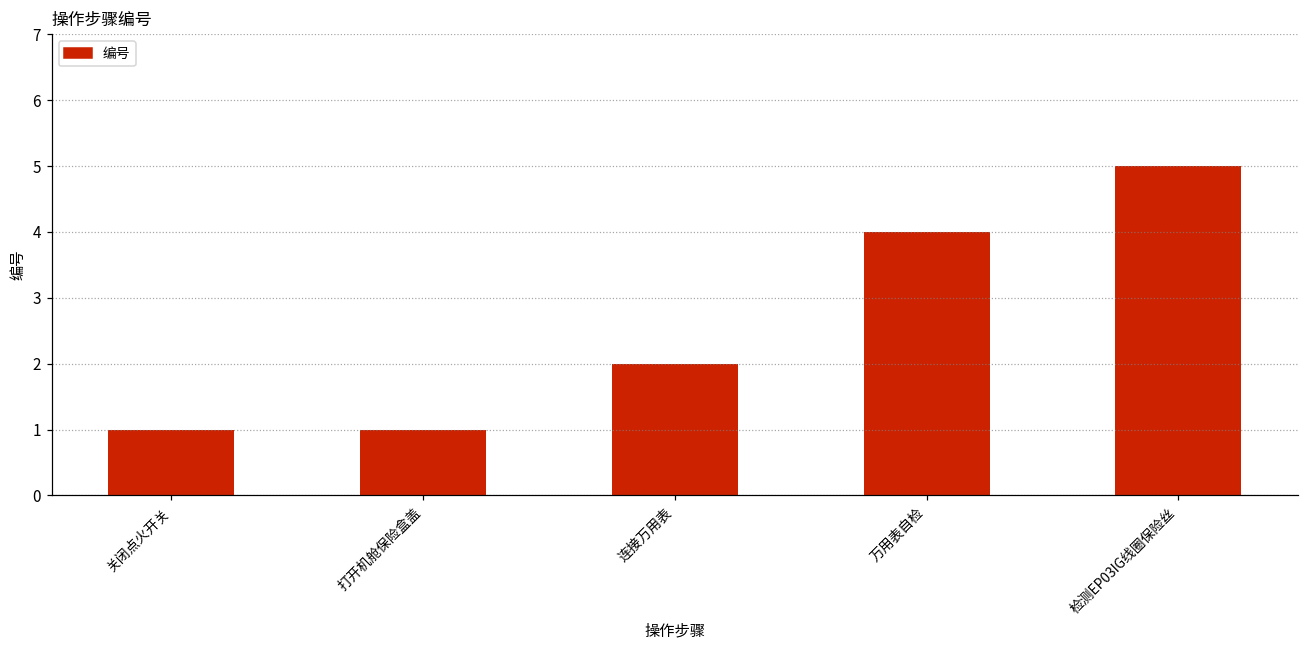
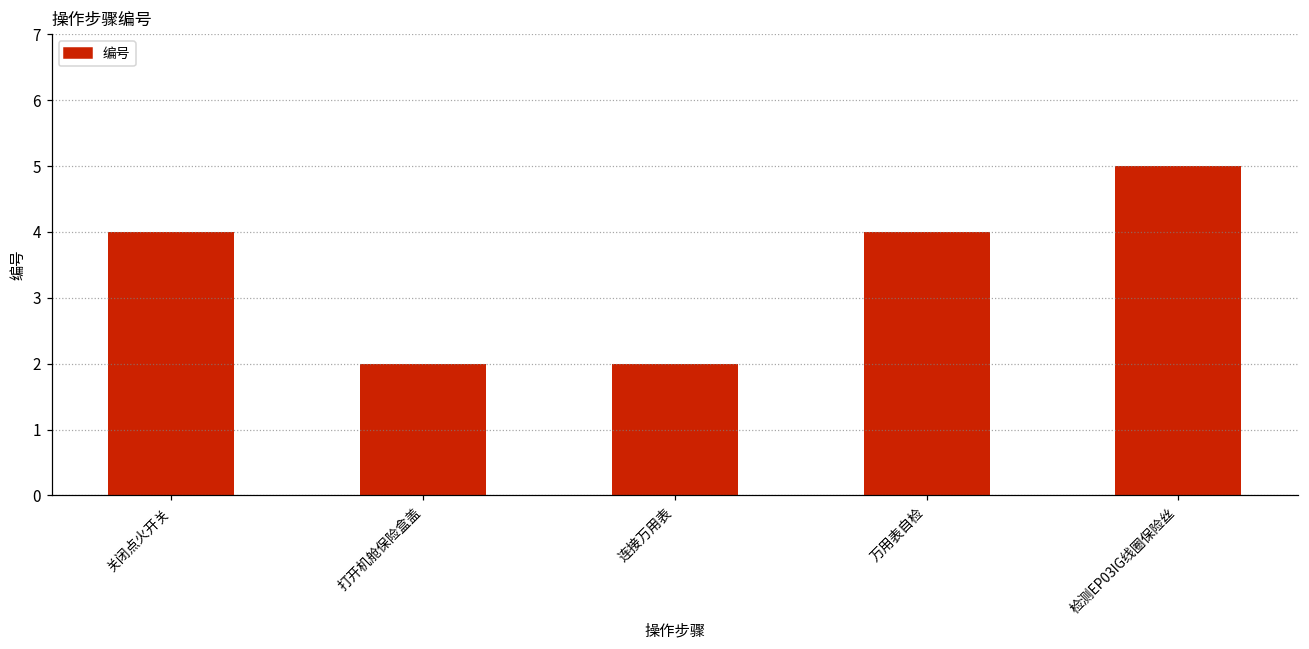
  {
-   "关闭点火开关": 1,
-   "打开机舱保险盒盖": 1,
+   "关闭点火开关": 4,
+   "打开机舱保险盒盖": 2,
    "连接万用表": 2,
    "万用表自检": 4,
    "检测EP03IG线圈保险丝": 5
  }
